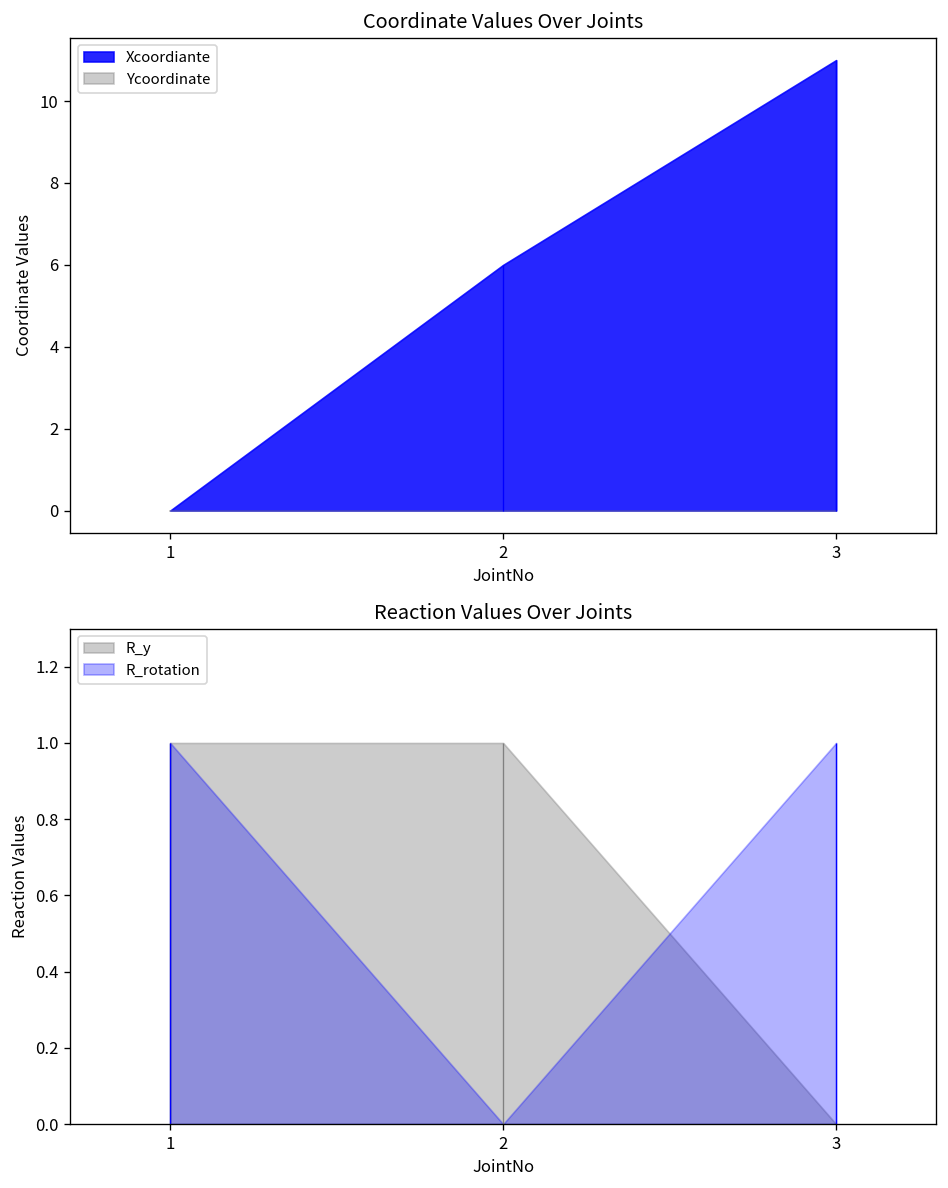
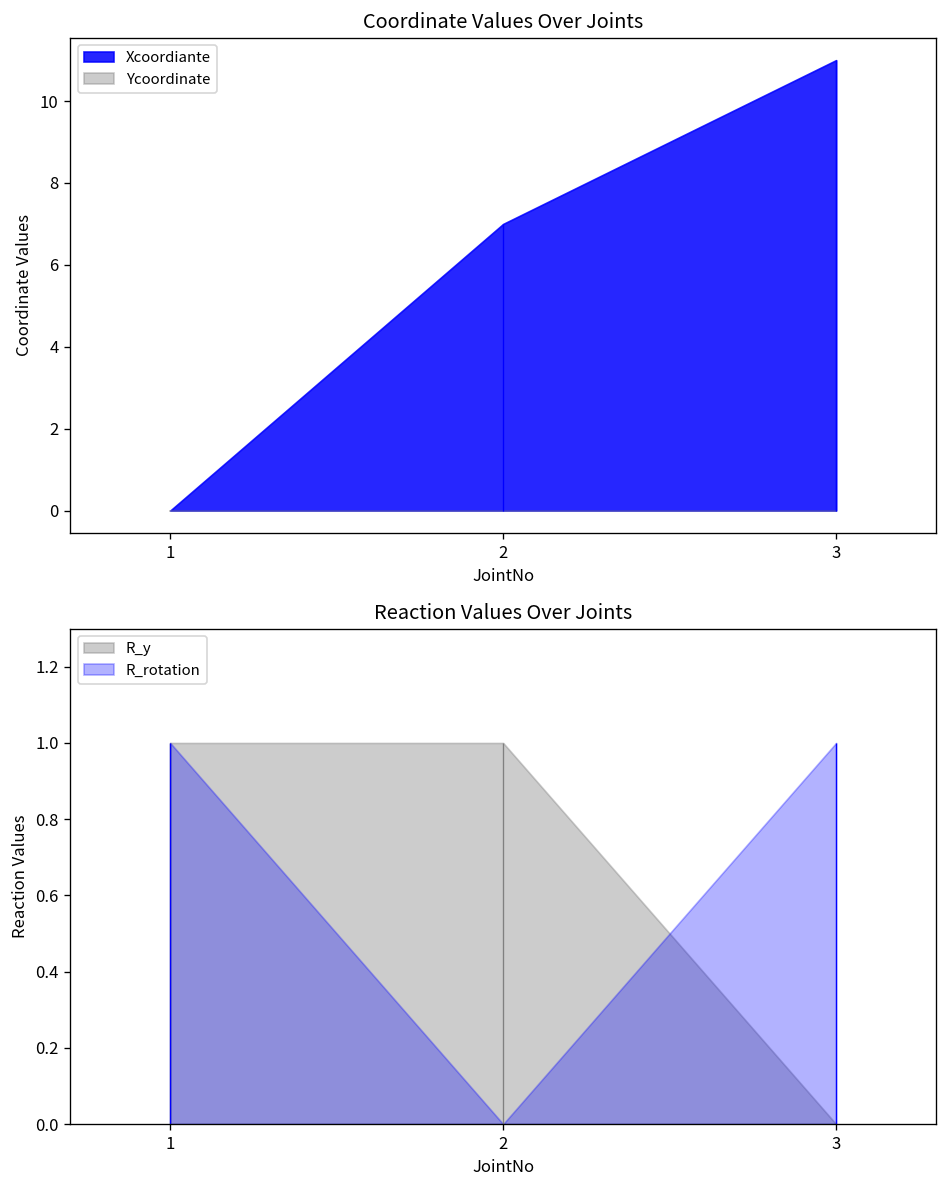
  {
    "Coordinate Values Over Joints": {
      "Xcoordiante": {
-       "2": 6,
+       "2": 7,
        "3": 11
      },
      "Ycoordinate": {
        "2": 0,
        "3": 0
      }
    },
    "Reaction Values Over Joints": {
      "R_y": {
        "2": 1.00,
        "3": 0.00
      },
      "R_rotation": {
        "2": 0.00,
        "3": 1.00
      }
    }
  }
